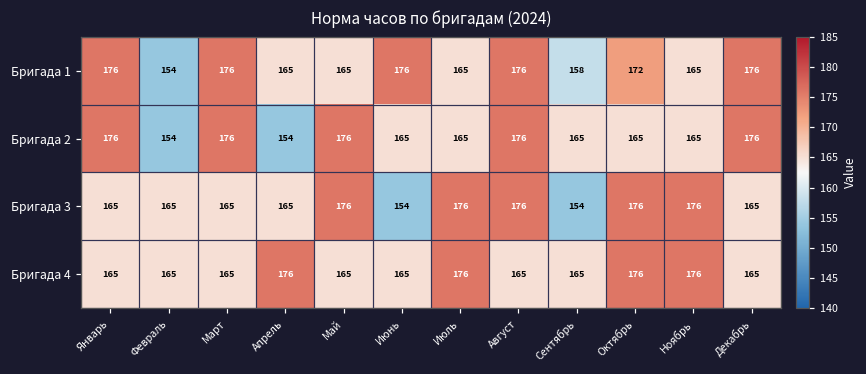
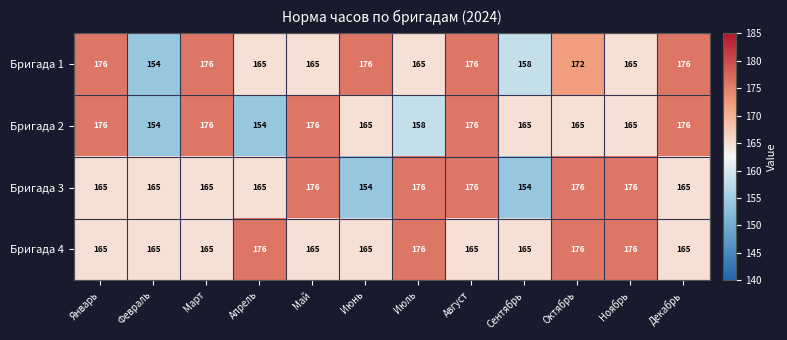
  {
    "Бригада 1": {
      "Январь": 176,
      "Февраль": 154,
      "Март": 176,
      "Апрель": 165,
      "Май": 165,
      "Июнь": 176,
      "Июль": 165,
      "Август": 176,
      "Сентябрь": 158,
      "Октябрь": 172,
      "Ноябрь": 165,
      "Декабрь": 176
    },
    "Бригада 2": {
      "Январь": 176,
      "Февраль": 154,
      "Март": 176,
      "Апрель": 154,
      "Май": 176,
      "Июнь": 165,
-     "Июль": 165,
+     "Июль": 158,
      "Август": 176,
      "Сентябрь": 165,
      "Октябрь": 165,
      "Ноябрь": 165,
      "Декабрь": 176
    },
    "Бригада 3": {
      "Январь": 165,
      "Февраль": 165,
      "Март": 165,
      "Апрель": 165,
      "Май": 176,
      "Июнь": 154,
      "Июль": 176,
      "Август": 176,
      "Сентябрь": 154,
      "Октябрь": 176,
      "Ноябрь": 176,
      "Декабрь": 165
    },
    "Бригада 4": {
      "Январь": 165,
      "Февраль": 165,
      "Март": 165,
      "Апрель": 176,
      "Май": 165,
      "Июнь": 165,
      "Июль": 176,
      "Август": 165,
      "Сентябрь": 165,
      "Октябрь": 176,
      "Ноябрь": 176,
      "Декабрь": 165
    }
  }
